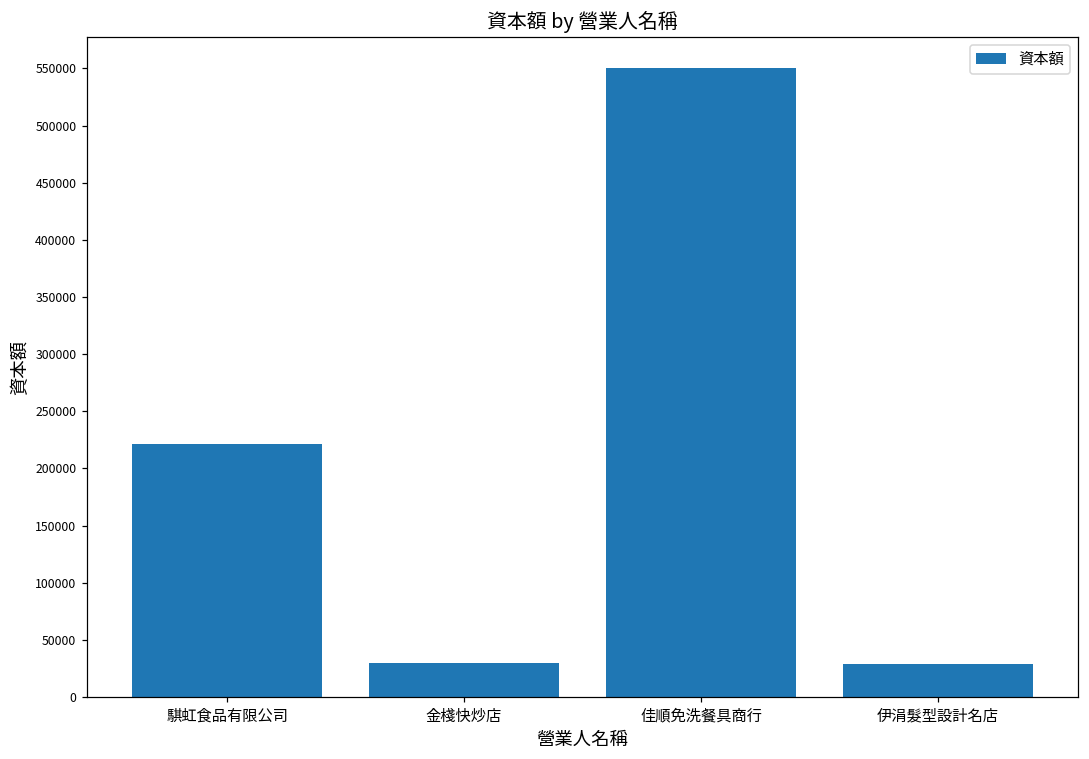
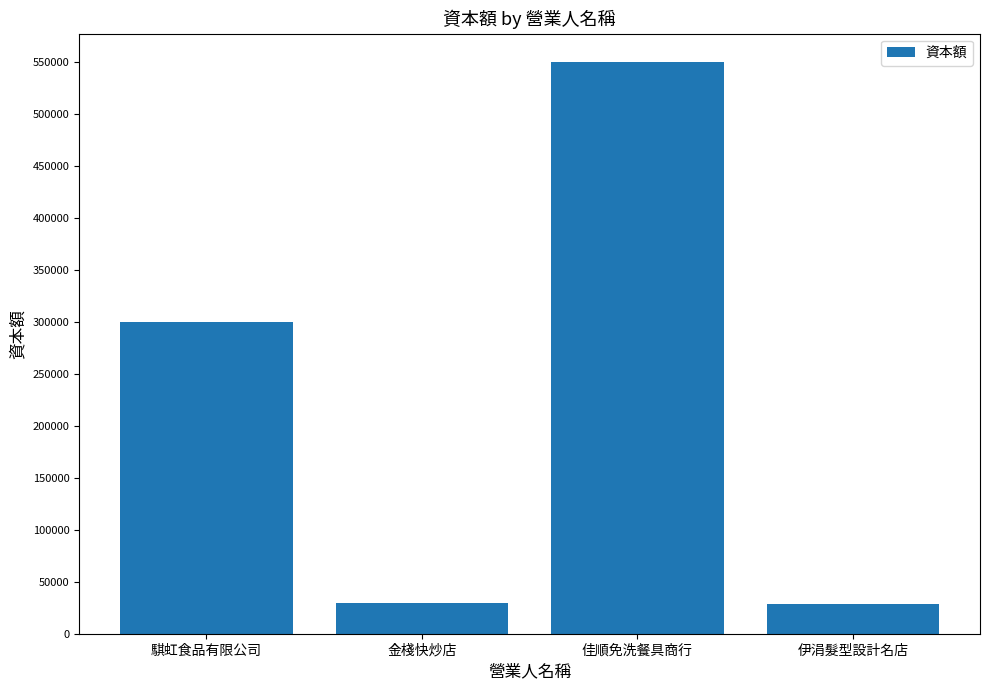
  {
-   "騏虹食品有限公司": 222000,
+   "騏虹食品有限公司": 300000,
    "金棧快炒店": 30000,
    "佳順免洗餐具商行": 550000,
    "伊涓髮型設計名店": 29000
  }
